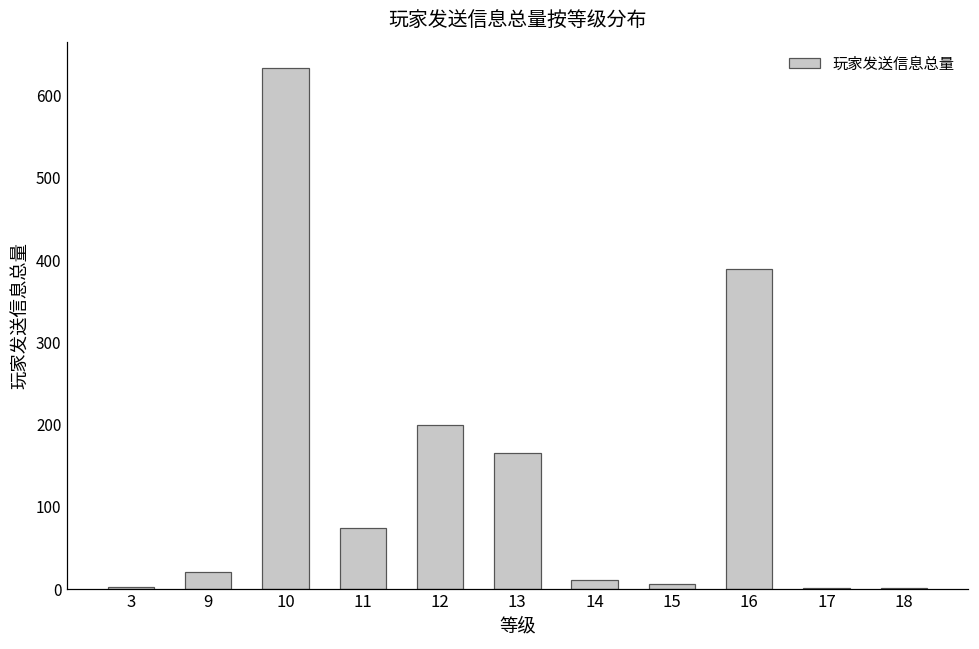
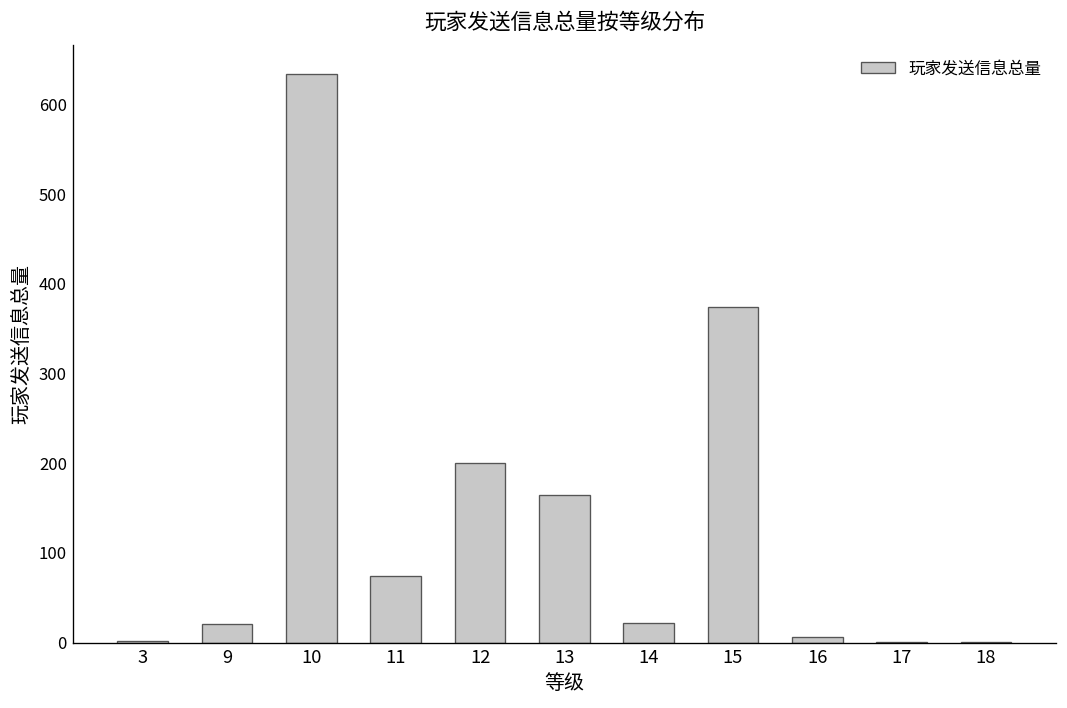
  {
    "9": 20,
    "10": 630,
    "11": 70,
    "12": 200,
    "13": 170,
-   "14": 10,
-   "15": 10,
-   "16": 390
+   "14": 20,
+   "15": 370,
+   "16": 10
  }
